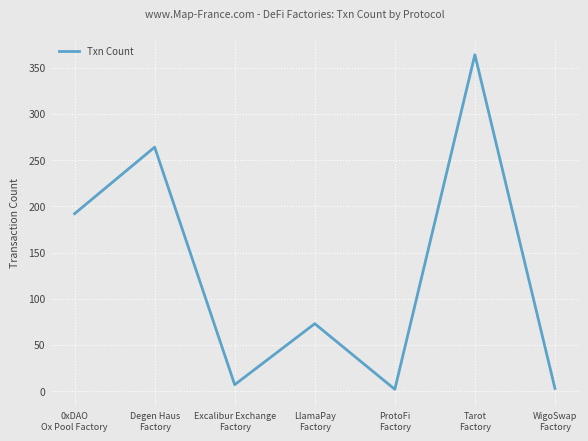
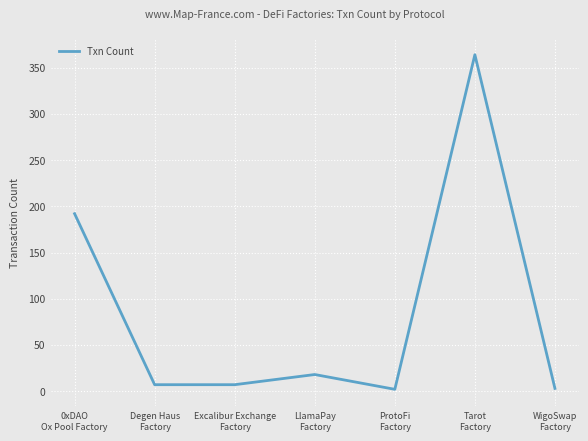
  {
    "0xDAO Ox Pool Factory": 190,
-   "Degen Haus Factory": 260,
+   "Degen Haus Factory": 10,
    "Excalibur Exchange Factory": 10,
-   "LlamaPay Factory": 70,
+   "LlamaPay Factory": 20,
    "ProtoFi Factory": 0,
    "Tarot Factory": 360,
    "WigoSwap Factory": 0
  }
